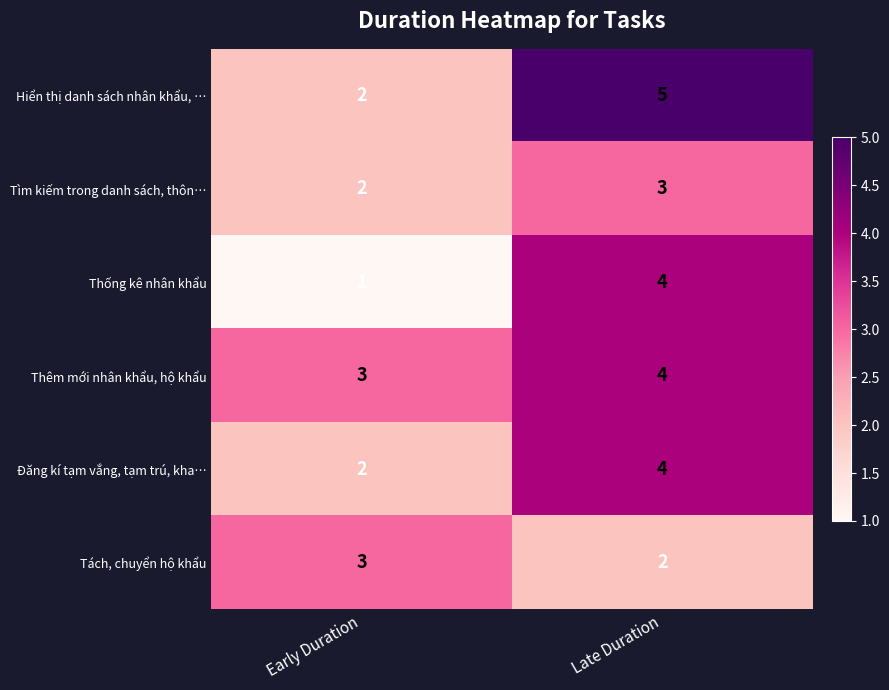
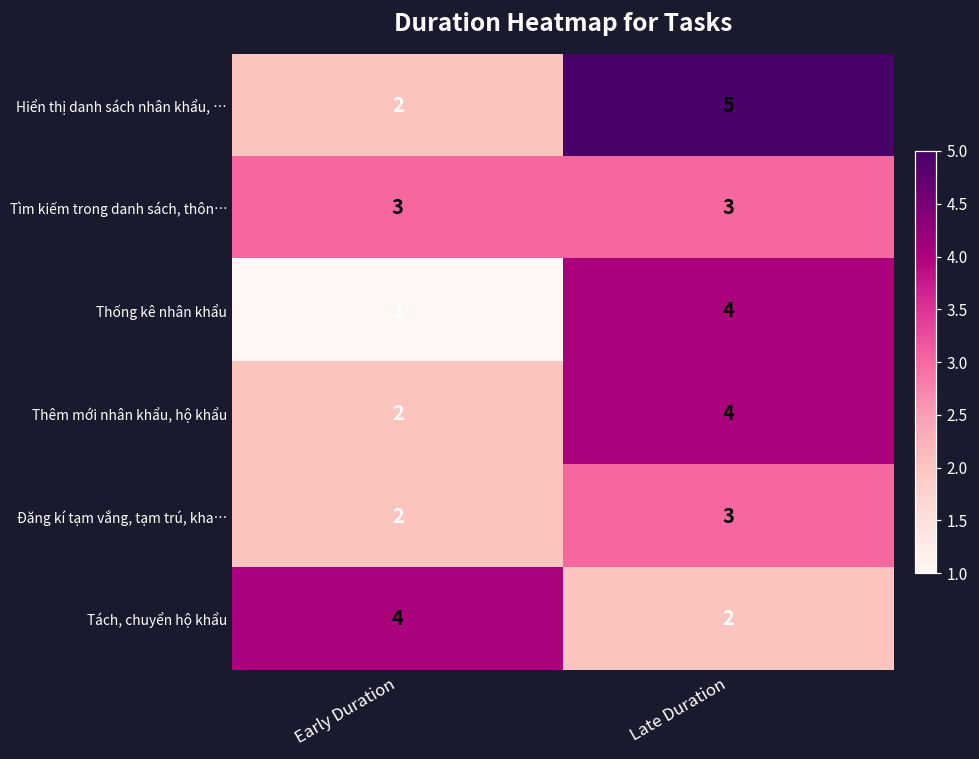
  {
    "Hiển thị danh sách nhân khẩu, …": {
      "Early Duration": 2,
      "Late Duration": 5
    },
    "Tìm kiếm trong danh sách, thôn…": {
-     "Early Duration": 2,
+     "Early Duration": 3,
      "Late Duration": 3
    },
    "Thống kê nhân khẩu": {
      "Late Duration": 4
    },
    "Thêm mới nhân khẩu, hộ khẩu": {
-     "Early Duration": 3,
+     "Early Duration": 2,
      "Late Duration": 4
    },
    "Đăng kí tạm vắng, tạm trú, kha…": {
      "Early Duration": 2,
-     "Late Duration": 4
+     "Late Duration": 3
    },
    "Tách, chuyển hộ khẩu": {
-     "Early Duration": 3,
+     "Early Duration": 4,
      "Late Duration": 2
    }
  }
